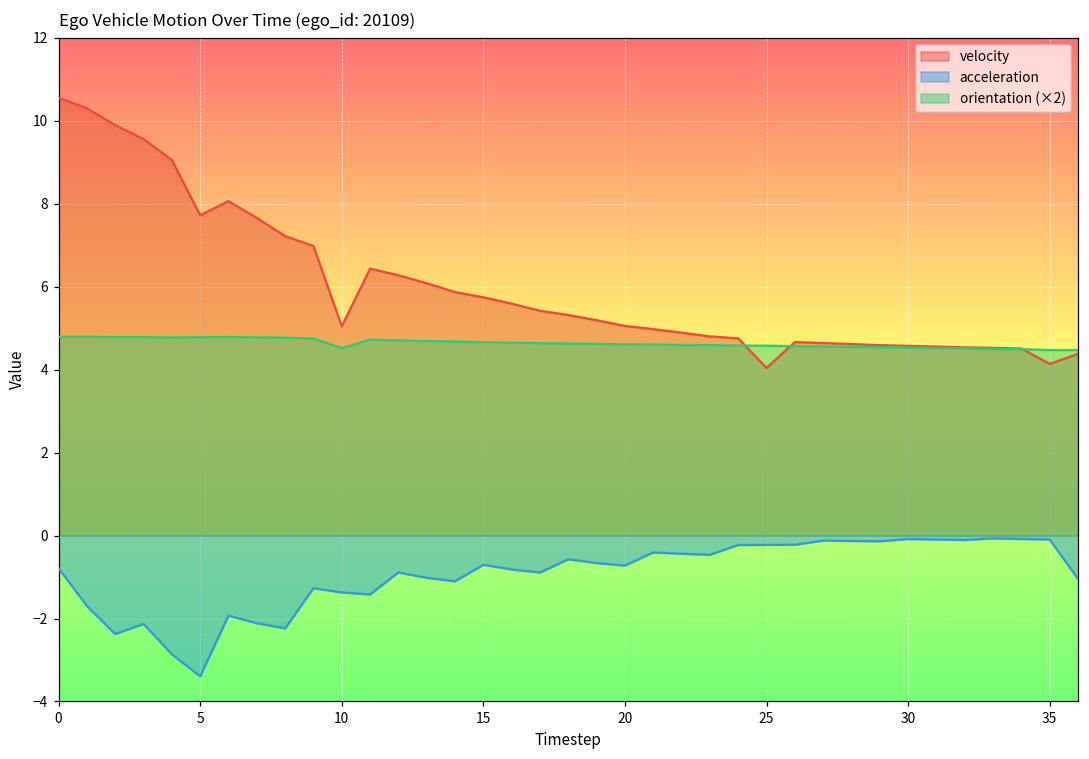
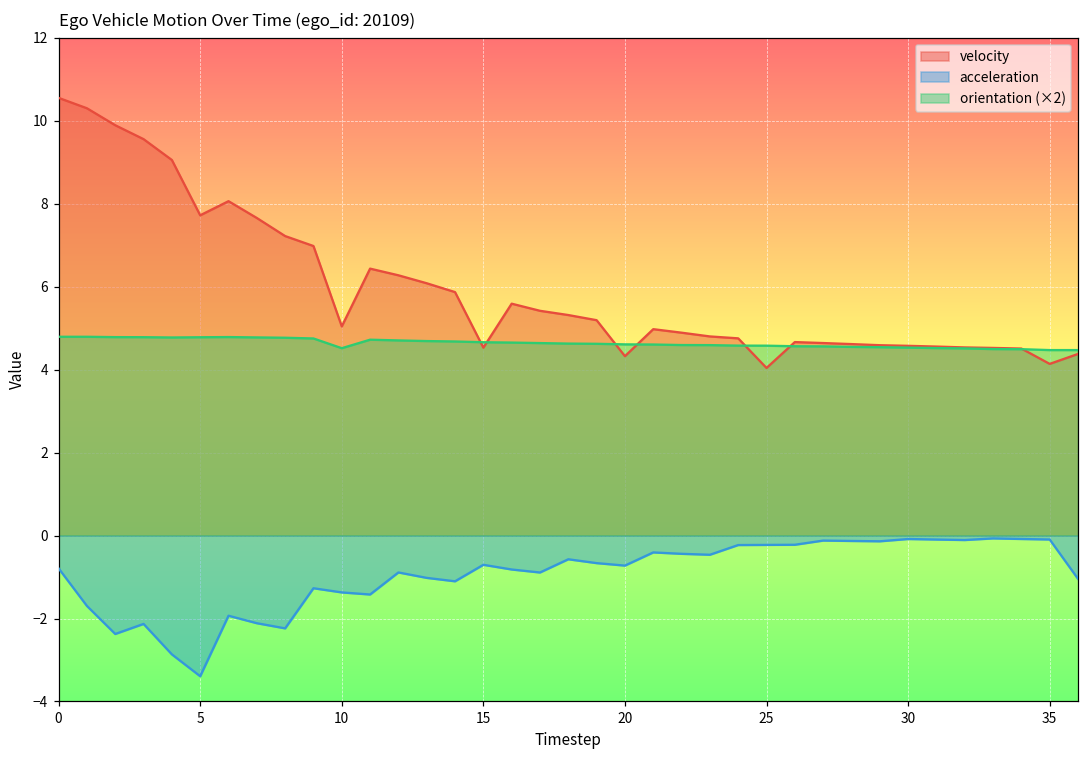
  {
    "velocity": {
      "0": 10.6,
      "5": 7.7,
      "10": 5.0,
-     "15": 5.7,
-     "20": 5.1,
+     "15": 4.5,
+     "20": 4.3,
      "25": 4.0,
      "35": 4.1
    },
    "orientation (×2)": {
      "0": 4.8,
      "5": 4.8,
      "10": 4.5,
      "15": 4.7,
      "20": 4.6,
      "25": 4.6,
      "35": 4.5
    }
  }
